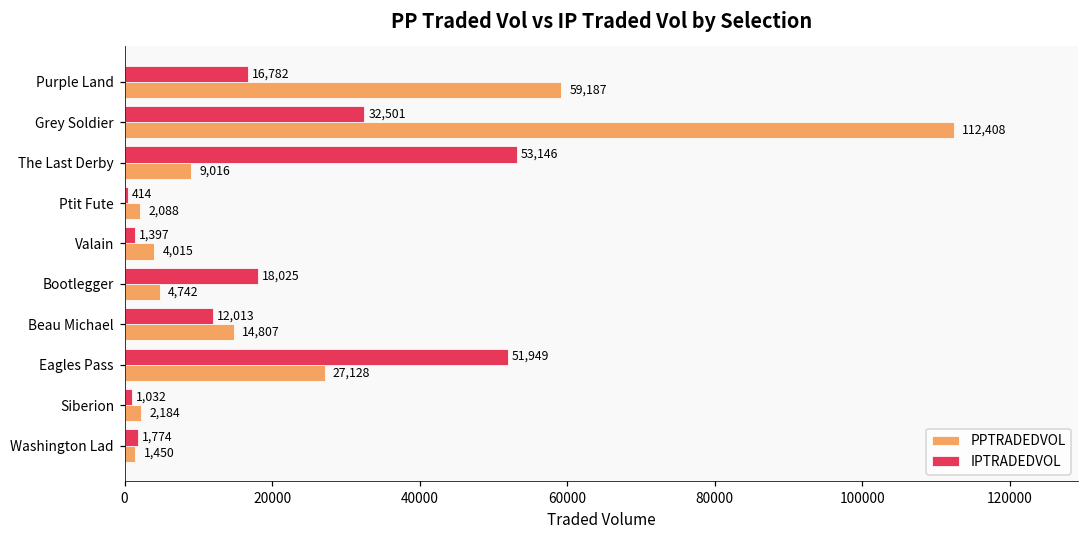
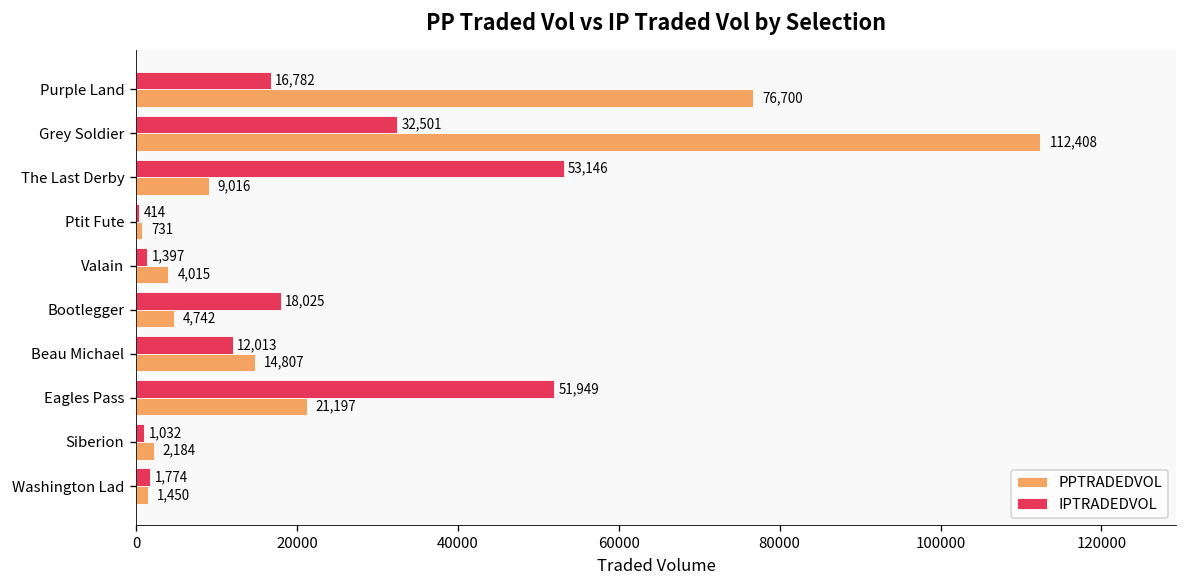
  {
    "PPTRADEDVOL": {
-     "Purple Land": "59,187",
+     "Purple Land": "76,700",
      "Grey Soldier": "112,408",
      "The Last Derby": "9,016",
-     "Ptit Fute": "2,088",
+     "Ptit Fute": "731",
      "Valain": "4,015",
      "Bootlegger": "4,742",
      "Beau Michael": "14,807",
-     "Eagles Pass": "27,128",
+     "Eagles Pass": "21,197",
      "Siberion": "2,184",
      "Washington Lad": "1,450"
    },
    "IPTRADEDVOL": {
      "Purple Land": "16,782",
      "Grey Soldier": "32,501",
      "The Last Derby": "53,146",
      "Ptit Fute": "414",
      "Valain": "1,397",
      "Bootlegger": "18,025",
      "Beau Michael": "12,013",
      "Eagles Pass": "51,949",
      "Siberion": "1,032",
      "Washington Lad": "1,774"
    }
  }
